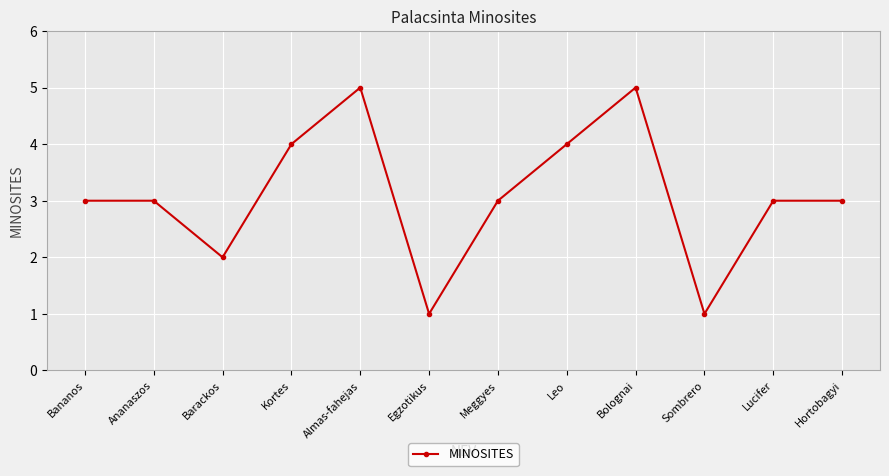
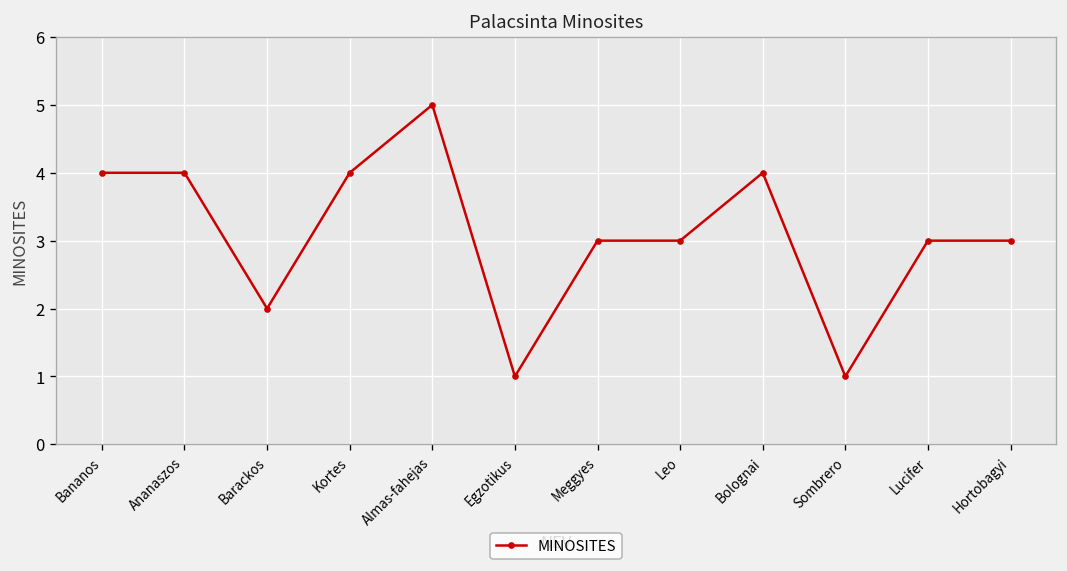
  {
-   "Bananos": 3,
-   "Ananaszos": 3,
+   "Bananos": 4,
+   "Ananaszos": 4,
    "Barackos": 2,
    "Kortes": 4,
    "Almas-fahejas": 5,
    "Egzotikus": 1,
    "Meggyes": 3,
-   "Leo": 4,
-   "Bolognai": 5,
+   "Leo": 3,
+   "Bolognai": 4,
    "Sombrero": 1,
    "Lucifer": 3,
    "Hortobagyi": 3
  }
